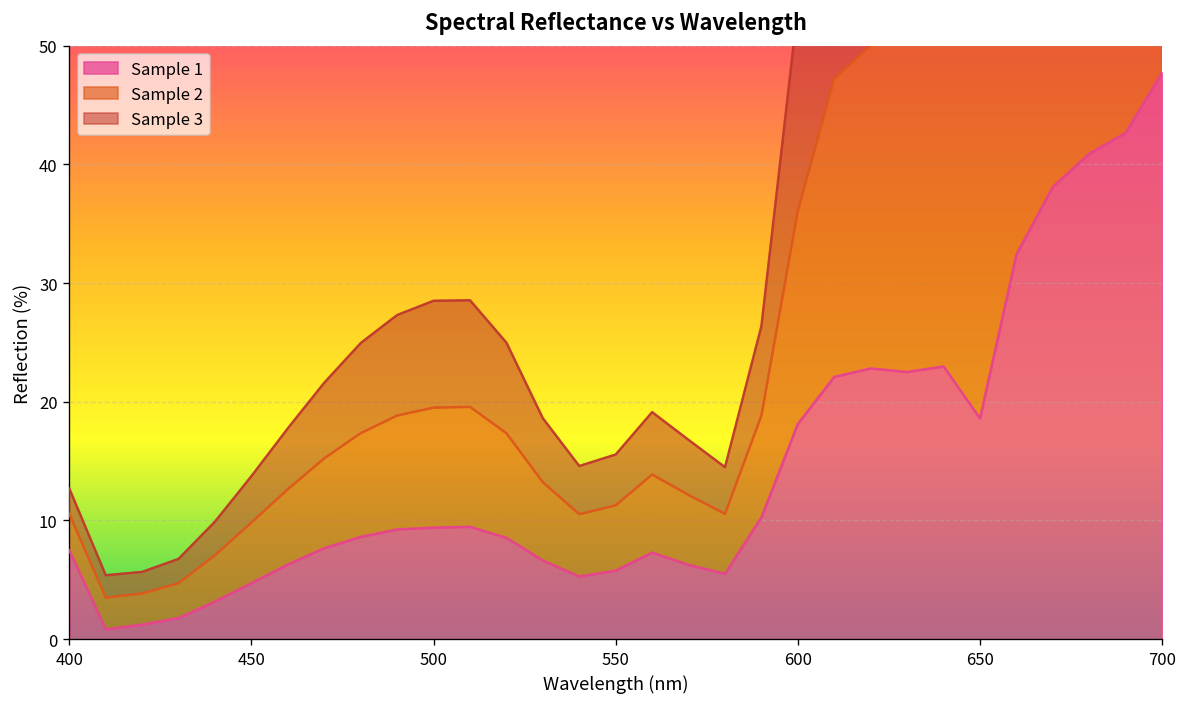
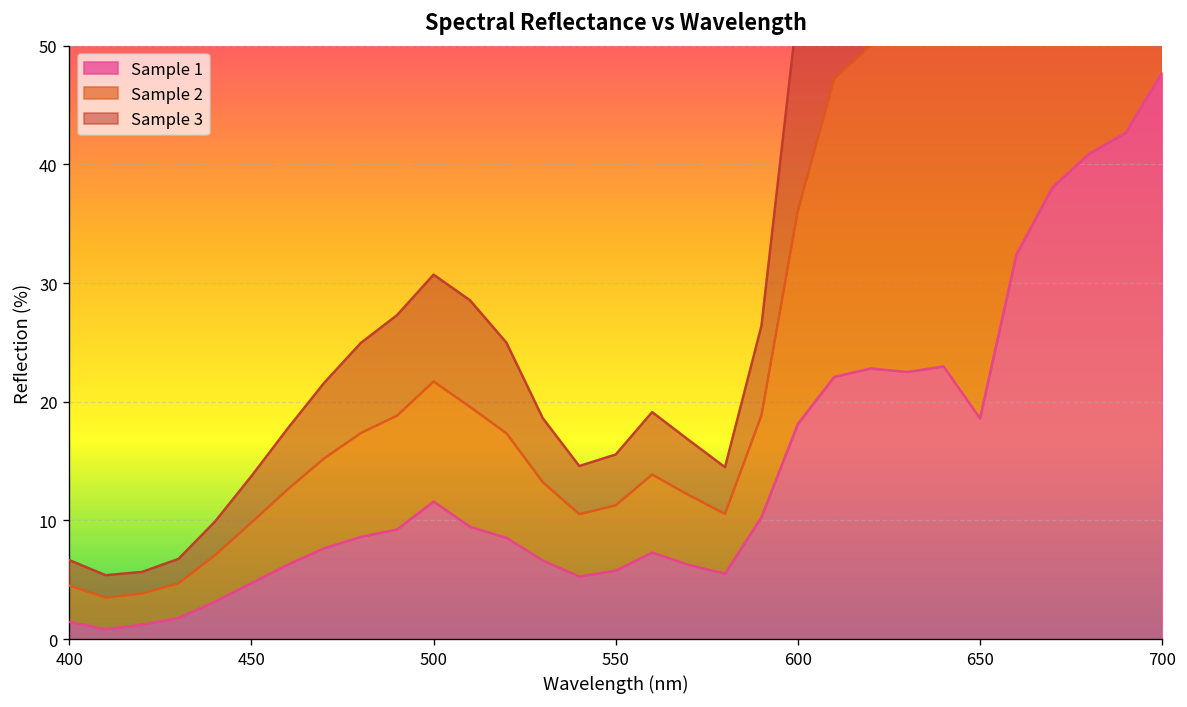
  {
    "Sample 1": {
-     "400": 7,
+     "400": 1,
      "450": 5,
-     "500": 9,
+     "500": 12,
      "550": 6,
      "600": 18,
      "650": 19,
      "700": 48
    }
  }
